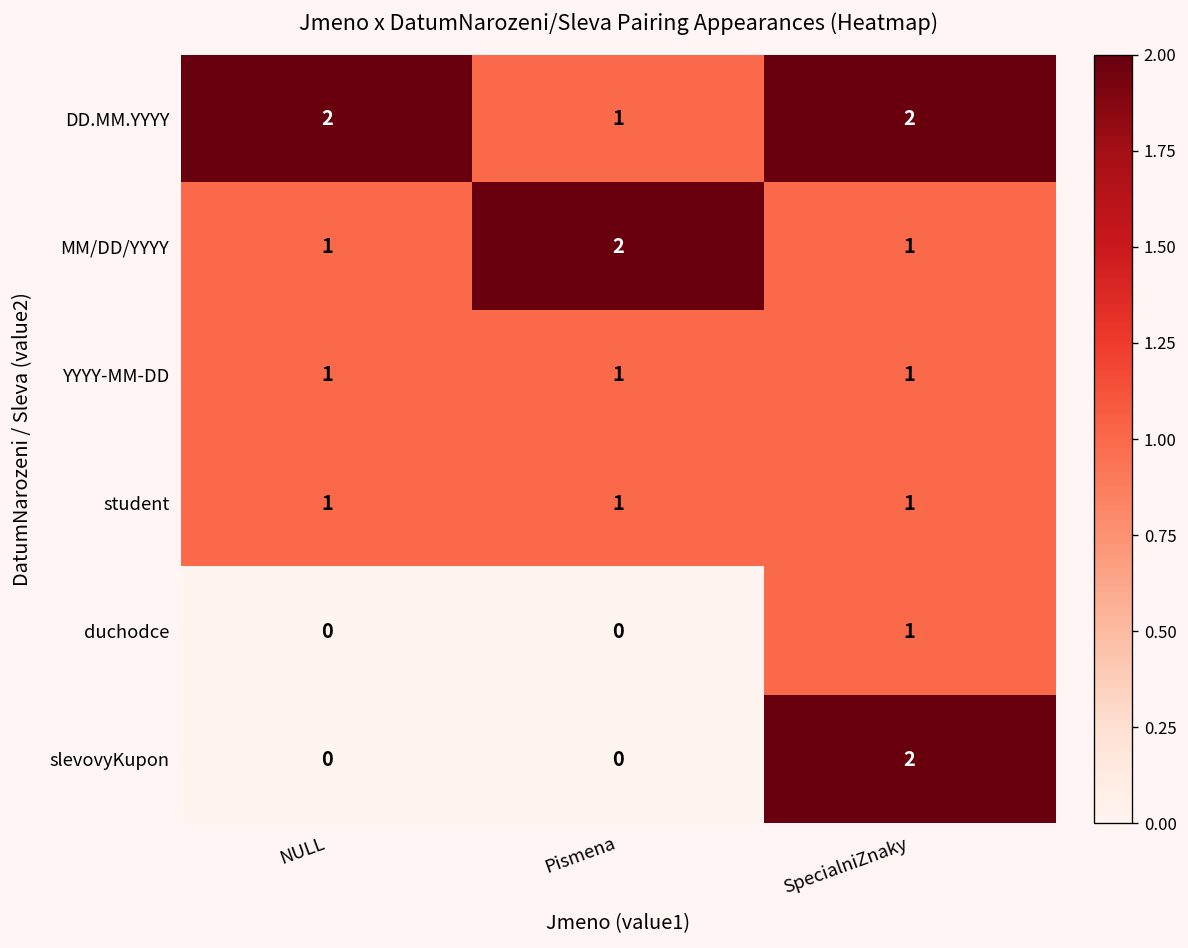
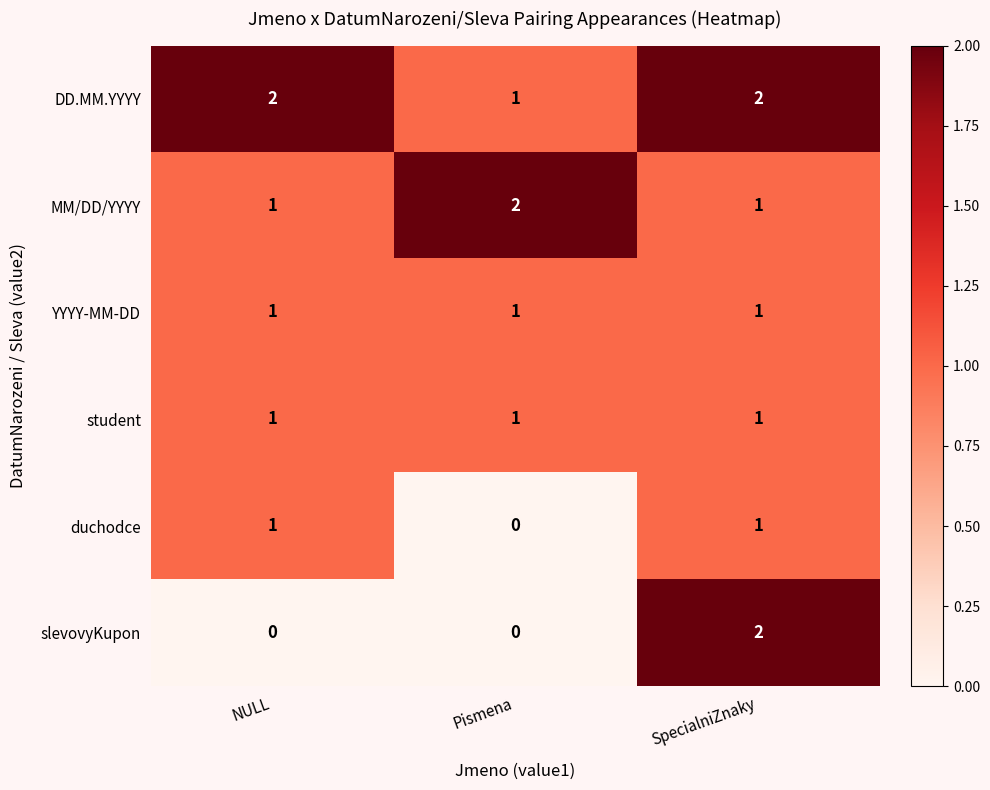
  {
    "DD.MM.YYYY": {
      "NULL": 2,
      "Pismena": 1,
      "SpecialniZnaky": 2
    },
    "MM/DD/YYYY": {
      "NULL": 1,
      "Pismena": 2,
      "SpecialniZnaky": 1
    },
    "YYYY-MM-DD": {
      "NULL": 1,
      "Pismena": 1,
      "SpecialniZnaky": 1
    },
    "student": {
      "NULL": 1,
      "Pismena": 1,
      "SpecialniZnaky": 1
    },
    "duchodce": {
-     "NULL": 0,
+     "NULL": 1,
      "Pismena": 0,
      "SpecialniZnaky": 1
    },
    "slevovyKupon": {
      "NULL": 0,
      "Pismena": 0,
      "SpecialniZnaky": 2
    }
  }
